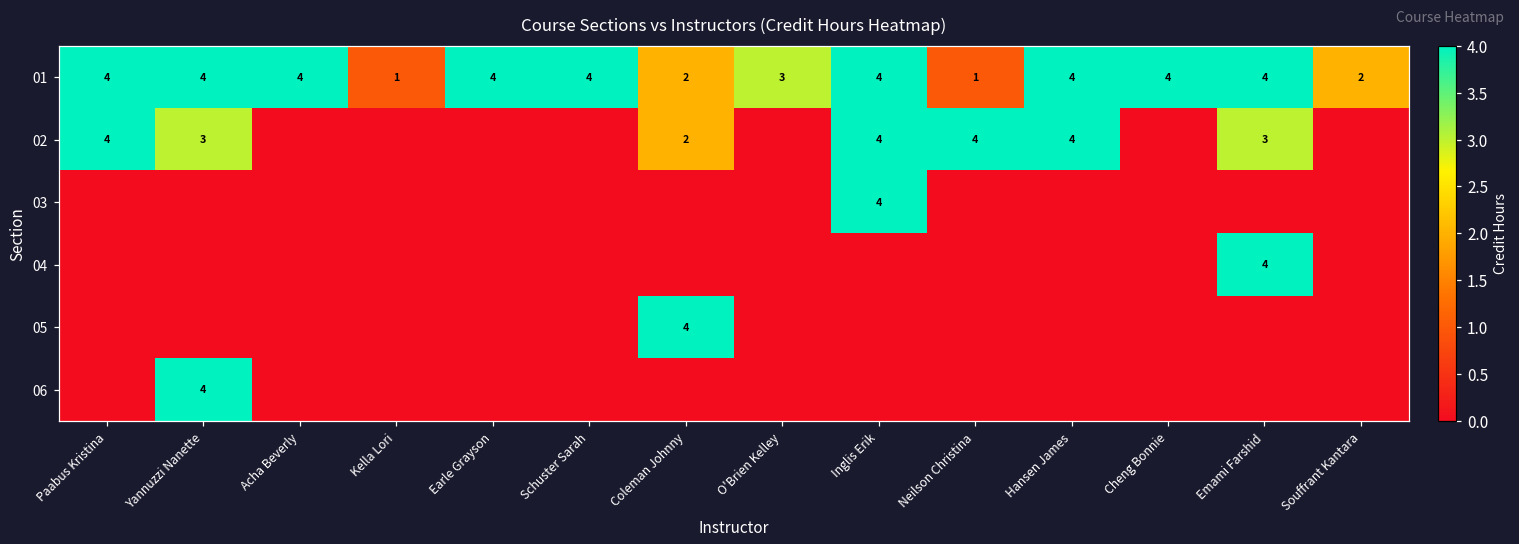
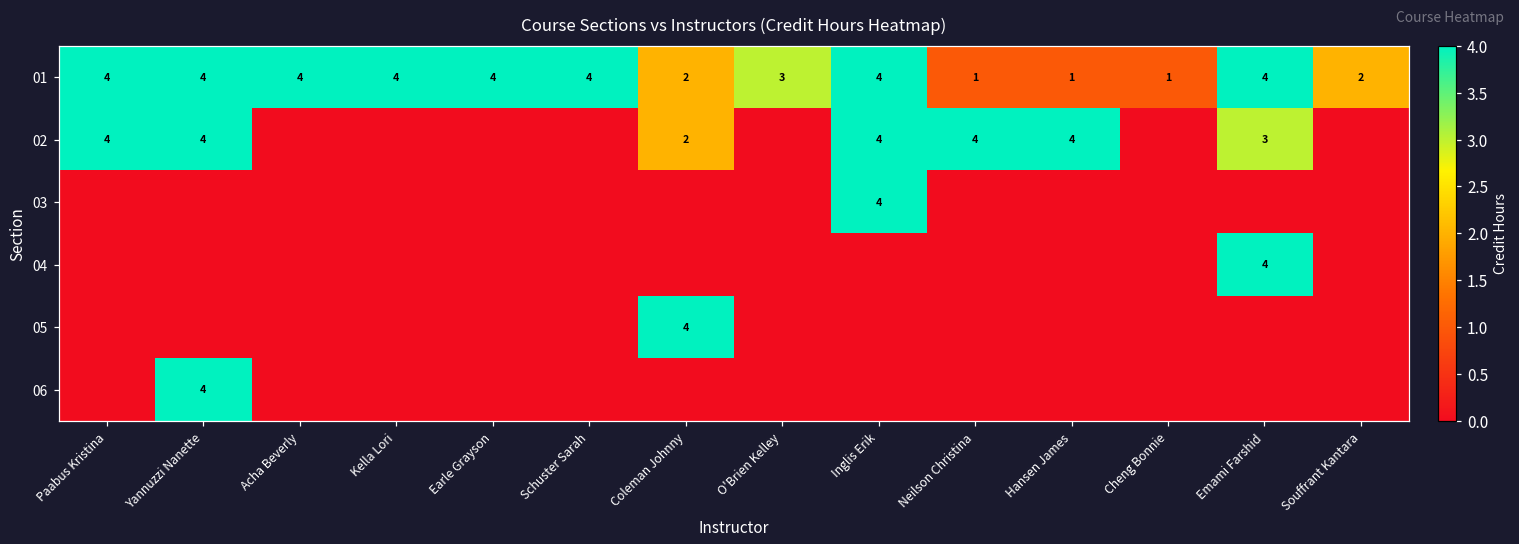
  {
    "01": {
      "Paabus Kristina": 4,
      "Yannuzzi Nanette": 4,
      "Acha Beverly": 4,
-     "Kella Lori": 1,
+     "Kella Lori": 4,
      "Earle Grayson": 4,
      "Schuster Sarah": 4,
      "Coleman Johnny": 2,
      "O'Brien Kelley": 3,
      "Inglis Erik": 4,
      "Neilson Christina": 1,
-     "Hansen James": 4,
-     "Cheng Bonnie": 4,
+     "Hansen James": 1,
+     "Cheng Bonnie": 1,
      "Emami Farshid": 4,
      "Souffrant Kantara": 2
    },
    "02": {
      "Paabus Kristina": 4,
-     "Yannuzzi Nanette": 3,
+     "Yannuzzi Nanette": 4,
      "Coleman Johnny": 2,
      "Inglis Erik": 4,
      "Neilson Christina": 4,
      "Hansen James": 4,
      "Emami Farshid": 3
    },
    "03": {
      "Inglis Erik": 4
    },
    "04": {
      "Emami Farshid": 4
    },
    "05": {
      "Coleman Johnny": 4
    },
    "06": {
      "Yannuzzi Nanette": 4
    }
  }
